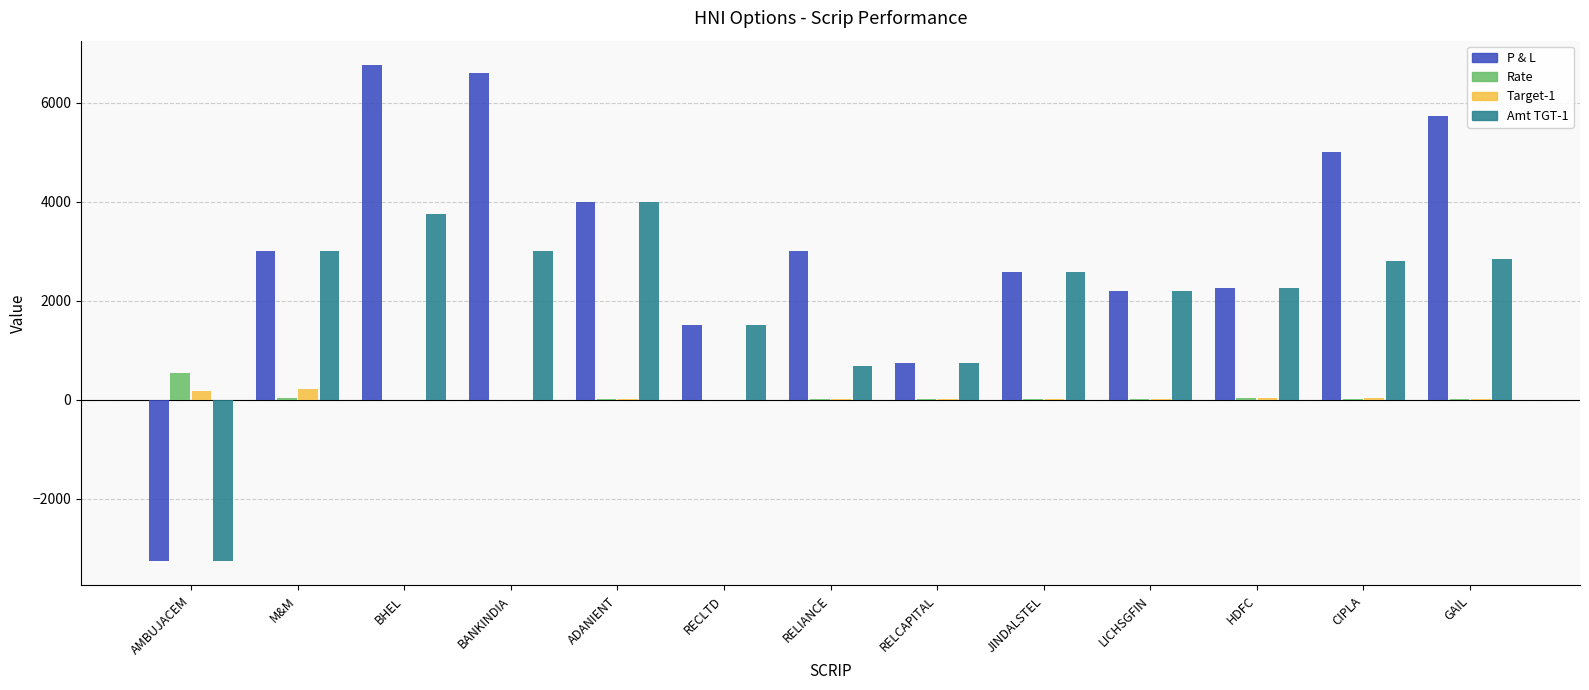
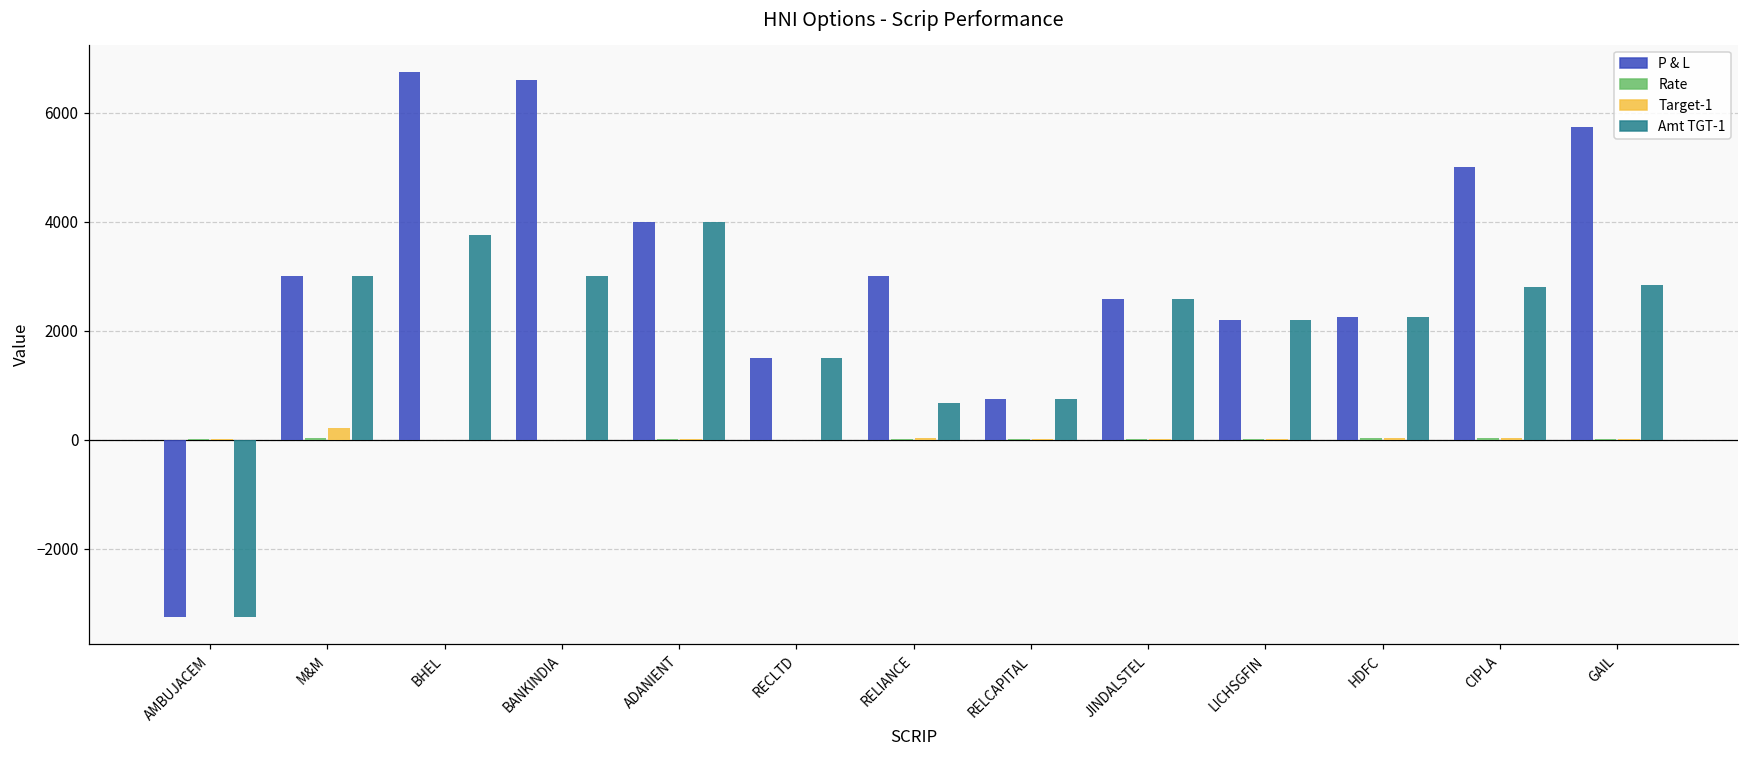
  {
    "P & L": {
      "AMBUJACEM": -3300,
      "M&M": 3000,
      "BHEL": 6800,
      "BANKINDIA": 6600,
      "ADANIENT": 4000,
      "RECLTD": 1500,
      "RELIANCE": 3000,
      "RELCAPITAL": 800,
      "JINDALSTEL": 2600,
      "LICHSGFIN": 2200,
      "HDFC": 2300,
      "CIPLA": 5000,
      "GAIL": 5700
    },
    "Rate": {
-     "AMBUJACEM": 500
+     "AMBUJACEM": 0
    },
    "Target-1": {
-     "AMBUJACEM": 200,
+     "AMBUJACEM": 0,
      "M&M": 200
    },
    "Amt TGT-1": {
      "AMBUJACEM": -3300,
      "M&M": 3000,
      "BHEL": 3800,
      "BANKINDIA": 3000,
      "ADANIENT": 4000,
      "RECLTD": 1500,
      "RELIANCE": 700,
      "RELCAPITAL": 800,
      "JINDALSTEL": 2600,
      "LICHSGFIN": 2200,
      "HDFC": 2300,
      "CIPLA": 2800,
      "GAIL": 2800
    }
  }
